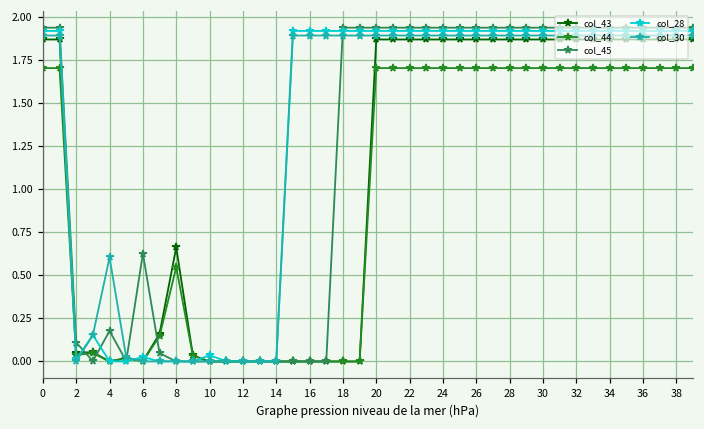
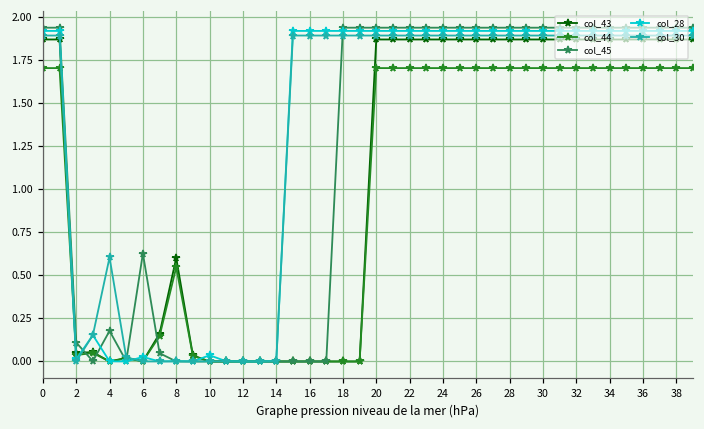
  {
    "col_43": {
      "0": 1.87,
-     "8": 0.66,
+     "8": 0.60,
      "20": 1.87,
      "22": 1.87,
      "24": 1.87,
      "26": 1.87,
      "28": 1.87,
      "30": 1.87
    }
  }
